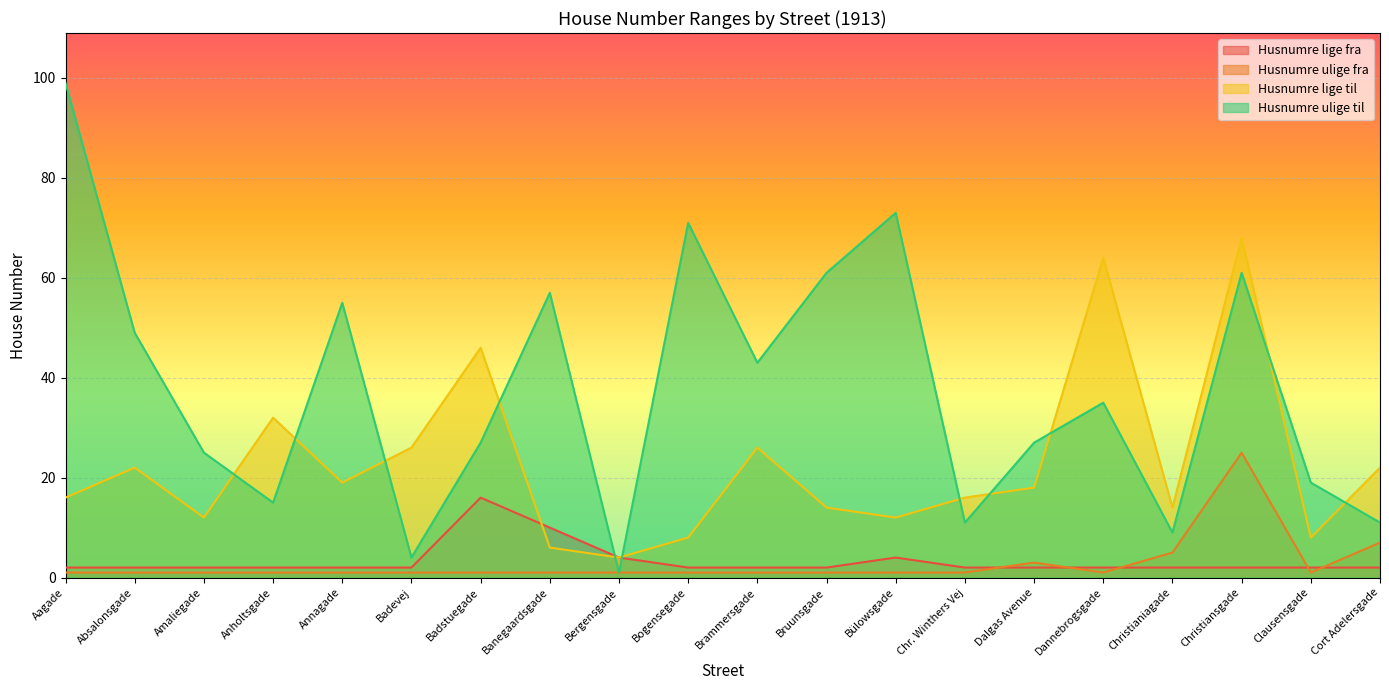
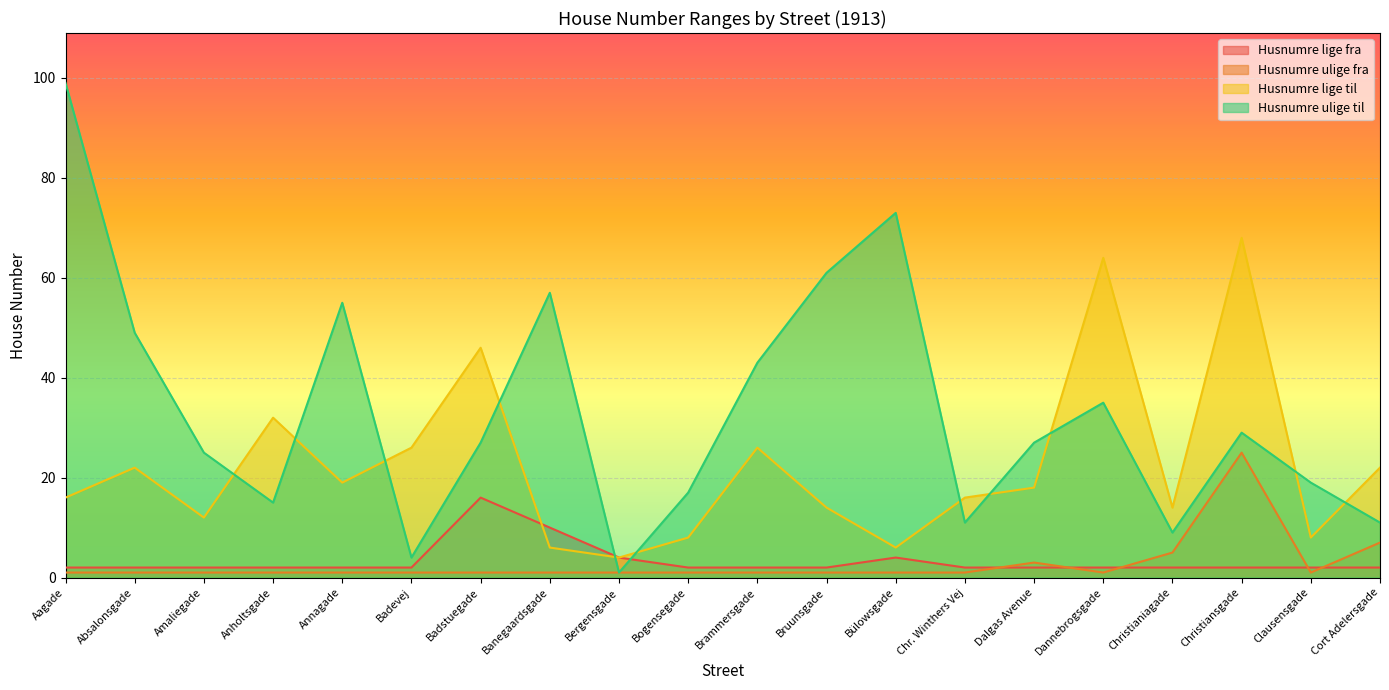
  {
    "Husnumre lige til": {
      "Aagade": 16,
      "Absalonsgade": 22,
      "Amaliegade": 12,
      "Anholtsgade": 32,
      "Annagade": 19,
      "Badevej": 26,
      "Badstuegade": 46,
      "Banegaardsgade": 6,
      "Bogensegade": 8,
      "Brammersgade": 26,
      "Bruunsgade": 14,
-     "Bülowsgade": 12,
+     "Bülowsgade": 6,
      "Chr. Winthers Vej": 16,
      "Dalgas Avenue": 18,
      "Dannebrogsgade": 64,
      "Christianiagade": 14,
      "Christiansgade": 68,
      "Clausensgade": 8,
      "Cort Adelersgade": 22
    },
    "Husnumre ulige til": {
      "Aagade": 99,
      "Absalonsgade": 49,
      "Amaliegade": 25,
      "Anholtsgade": 15,
      "Annagade": 55,
      "Badevej": 4,
      "Badstuegade": 27,
      "Banegaardsgade": 57,
-     "Bogensegade": 71,
+     "Bogensegade": 17,
      "Brammersgade": 43,
      "Bruunsgade": 61,
      "Bülowsgade": 73,
      "Chr. Winthers Vej": 11,
      "Dalgas Avenue": 27,
      "Dannebrogsgade": 35,
      "Christianiagade": 9,
-     "Christiansgade": 61,
+     "Christiansgade": 29,
      "Clausensgade": 19,
      "Cort Adelersgade": 11
    }
  }
